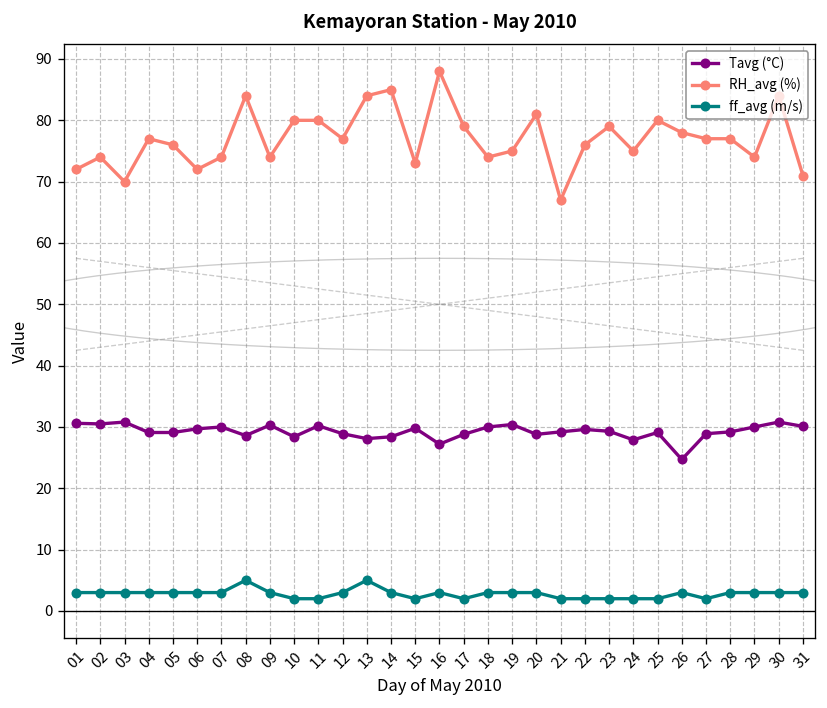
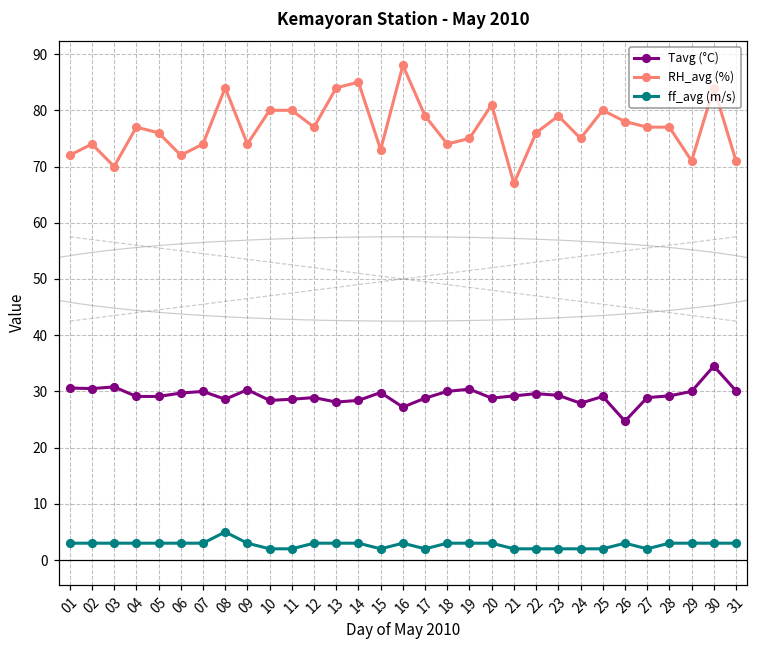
  {
    "Tavg (°C)": {
      "01": 31,
      "02": 31,
      "03": 31,
      "04": 29,
      "05": 29,
      "06": 30,
      "07": 30,
      "08": 29,
      "09": 30,
      "10": 28,
-     "11": 30,
+     "11": 29,
      "12": 29,
      "13": 28,
      "14": 28,
      "15": 30,
      "16": 27,
      "17": 29,
      "18": 30,
      "19": 30,
      "20": 29,
      "21": 29,
      "22": 30,
      "23": 29,
      "24": 28,
      "25": 29,
      "26": 25,
      "27": 29,
      "28": 29,
      "29": 30,
-     "30": 31,
+     "30": 35,
      "31": 30
    },
    "RH_avg (%)": {
      "01": 72,
      "02": 74,
      "03": 70,
      "04": 77,
      "05": 76,
      "06": 72,
      "07": 74,
      "08": 84,
      "09": 74,
      "10": 80,
      "11": 80,
      "12": 77,
      "13": 84,
      "14": 85,
      "15": 73,
      "16": 88,
      "17": 79,
      "18": 74,
      "19": 75,
      "20": 81,
      "21": 67,
      "22": 76,
      "23": 79,
      "24": 75,
      "25": 80,
      "26": 78,
      "27": 77,
      "28": 77,
-     "29": 74,
+     "29": 71,
      "31": 71
    },
    "ff_avg (m/s)": {
      "01": 3,
      "02": 3,
      "03": 3,
      "04": 3,
      "05": 3,
      "06": 3,
      "07": 3,
      "08": 5,
      "09": 3,
      "10": 2,
      "11": 2,
      "12": 3,
-     "13": 5,
+     "13": 3,
      "14": 3,
      "15": 2,
      "16": 3,
      "17": 2,
      "18": 3,
      "19": 3,
      "20": 3,
      "21": 2,
      "22": 2,
      "23": 2,
      "24": 2,
      "25": 2,
      "26": 3,
      "27": 2,
      "28": 3,
      "29": 3,
      "30": 3,
      "31": 3
    }
  }
